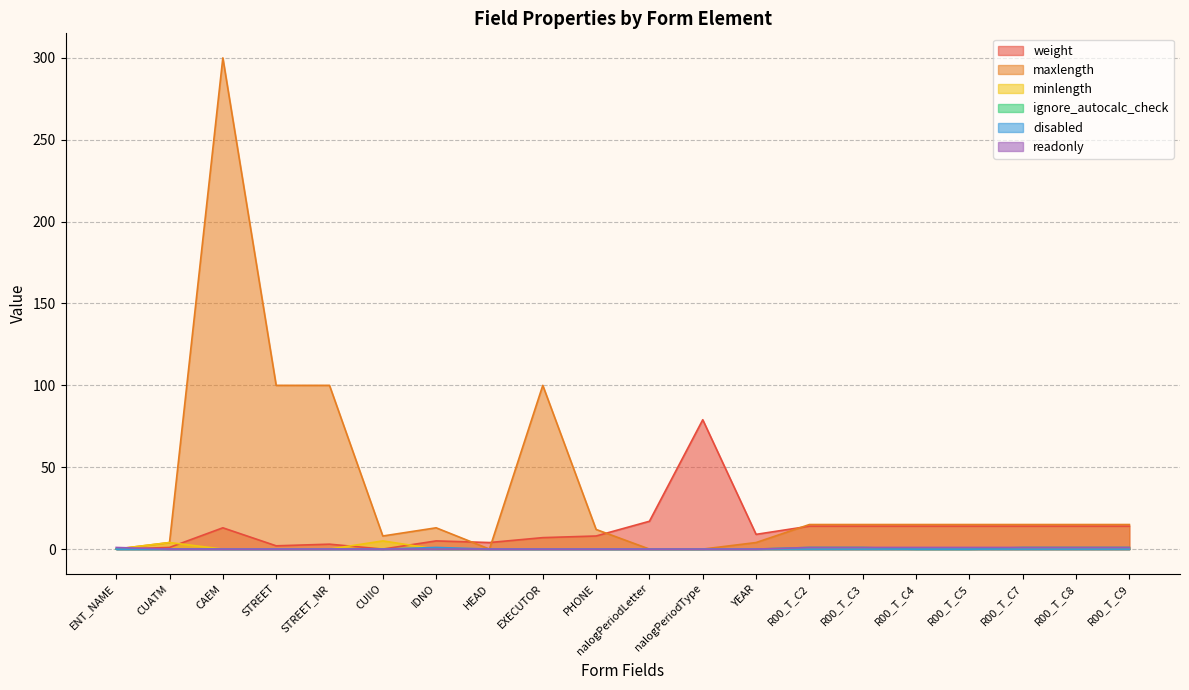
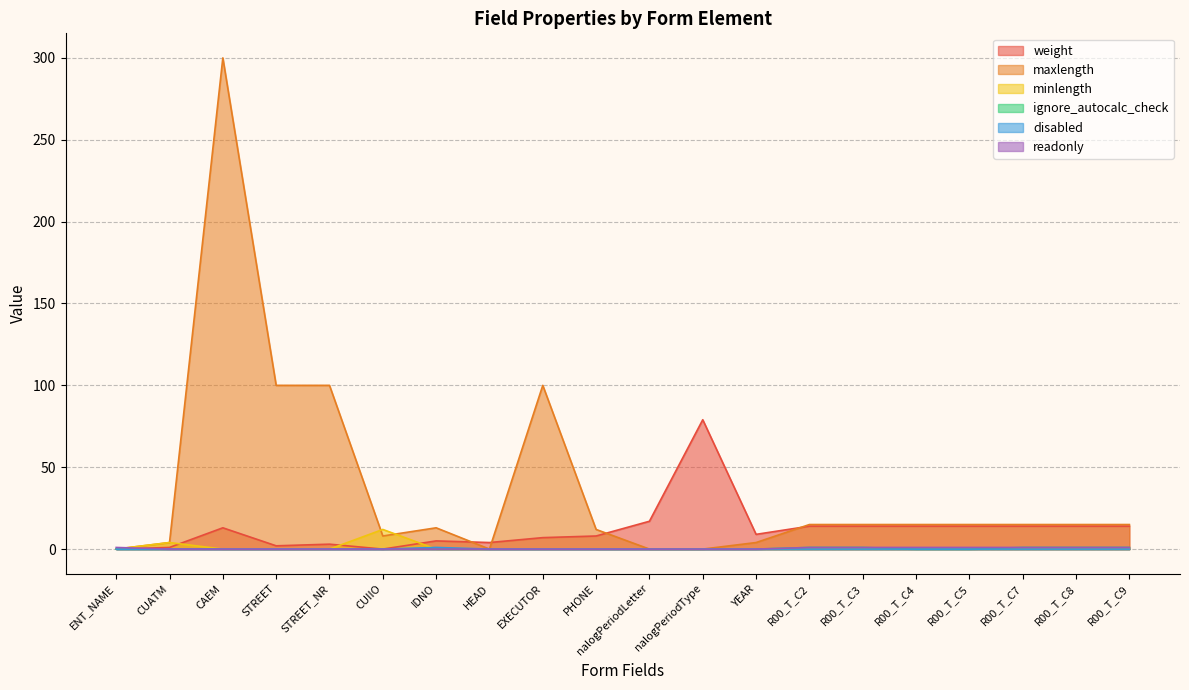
  {
    "minlength": {
-     "CUIIO": 5
+     "CUIIO": 12
    }
  }
